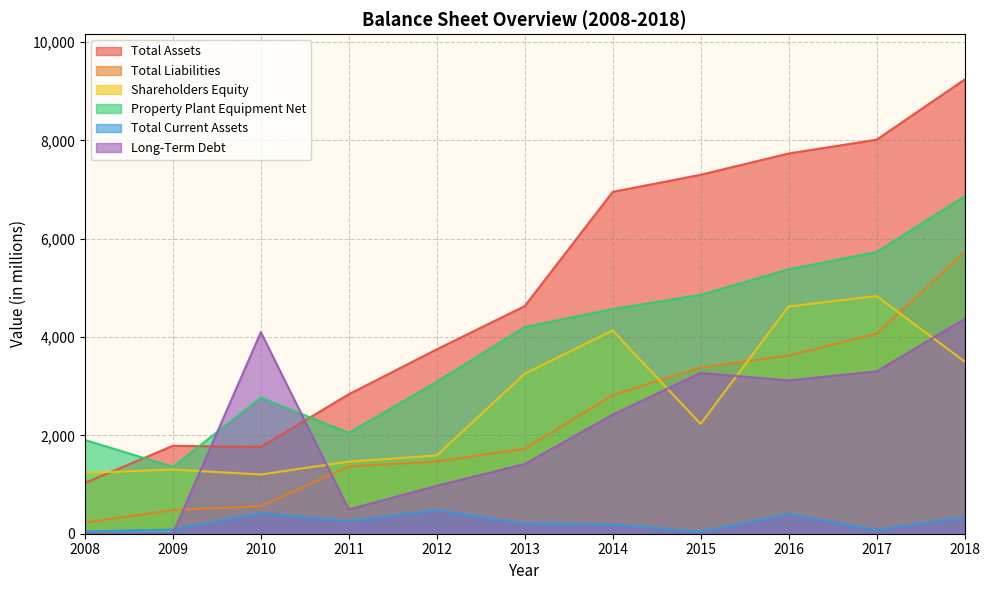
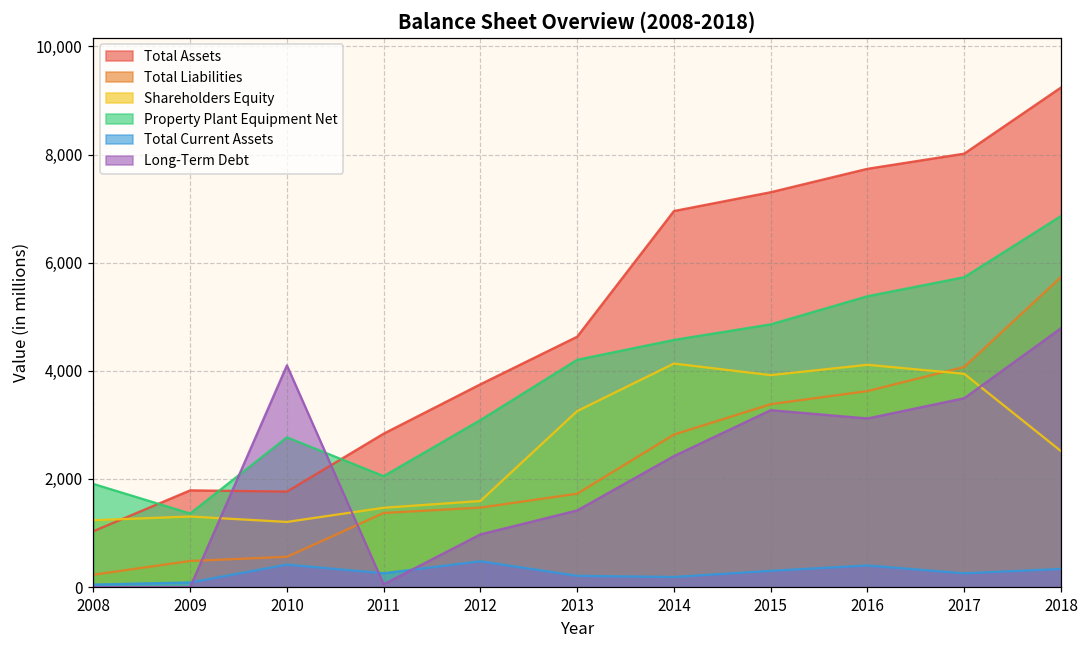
  {
    "Shareholders Equity": {
      "2008": "1,200",
      "2009": "1,300",
      "2010": "1,200",
      "2011": "1,500",
      "2012": "1,600",
      "2013": "3,300",
      "2014": "4,100",
-     "2015": "2,200",
-     "2016": "4,600",
-     "2017": "4,800",
-     "2018": "3,500"
+     "2015": "3,900",
+     "2016": "4,100",
+     "2017": "3,900",
+     "2018": "2,500"
    },
    "Property Plant Equipment Net": {
      "2008": "1,900",
      "2009": "1,400",
      "2010": "2,800",
      "2011": "2,100",
      "2012": "3,100",
      "2013": "4,200",
      "2014": "4,600",
      "2015": "4,900",
      "2016": "5,400",
      "2017": "5,700",
      "2018": "6,900"
    },
    "Total Current Assets": {
      "2009": "100",
      "2010": "400",
      "2011": "300",
      "2012": "500",
      "2013": "200",
      "2014": "200",
-     "2015": "0",
+     "2015": "300",
      "2016": "400",
-     "2017": "100",
+     "2017": "300",
      "2018": "300"
    },
    "Long-Term Debt": {
      "2009": "0",
      "2010": "4,100",
-     "2011": "500",
+     "2011": "100",
      "2012": "1,000",
      "2013": "1,400",
      "2014": "2,400",
      "2015": "3,300",
      "2016": "3,100",
-     "2017": "3,300",
-     "2018": "4,400"
+     "2017": "3,500",
+     "2018": "4,800"
    }
  }
